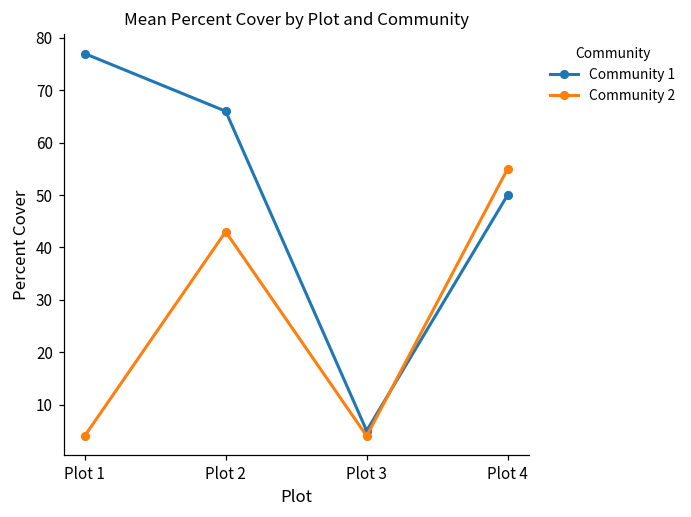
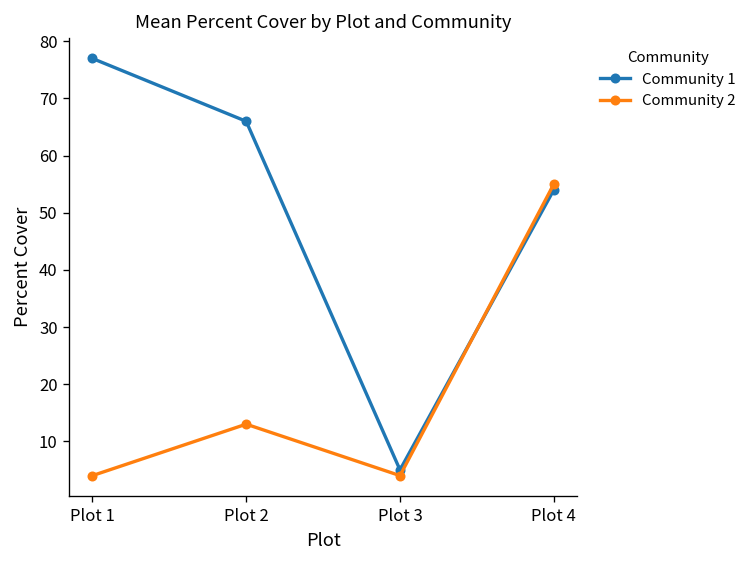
  {
    "Community 1": {
      "Plot 1": 77,
      "Plot 2": 66,
      "Plot 3": 5,
-     "Plot 4": 50
+     "Plot 4": 54
    },
    "Community 2": {
      "Plot 1": 4,
-     "Plot 2": 43,
+     "Plot 2": 13,
      "Plot 3": 4,
      "Plot 4": 55
    }
  }
